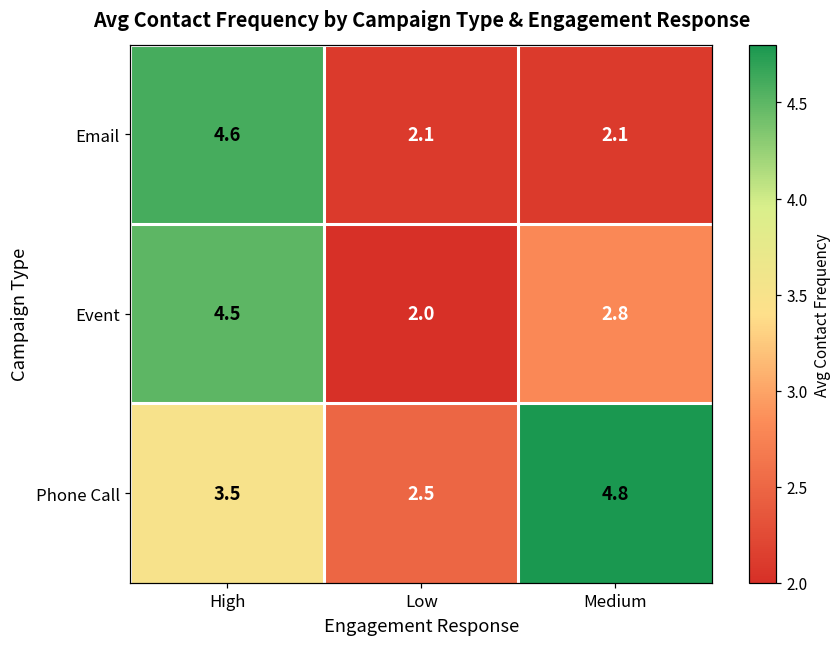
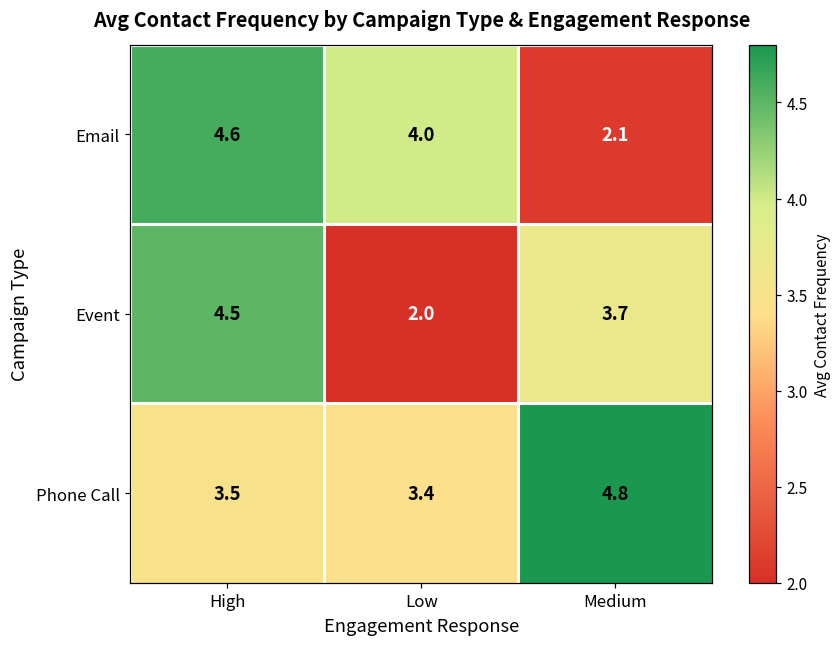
  {
    "Email": {
      "High": 4.6,
-     "Low": 2.1,
+     "Low": 4.0,
      "Medium": 2.1
    },
    "Event": {
      "High": 4.5,
      "Low": 2.0,
-     "Medium": 2.8
+     "Medium": 3.7
    },
    "Phone Call": {
      "High": 3.5,
-     "Low": 2.5,
+     "Low": 3.4,
      "Medium": 4.8
    }
  }
